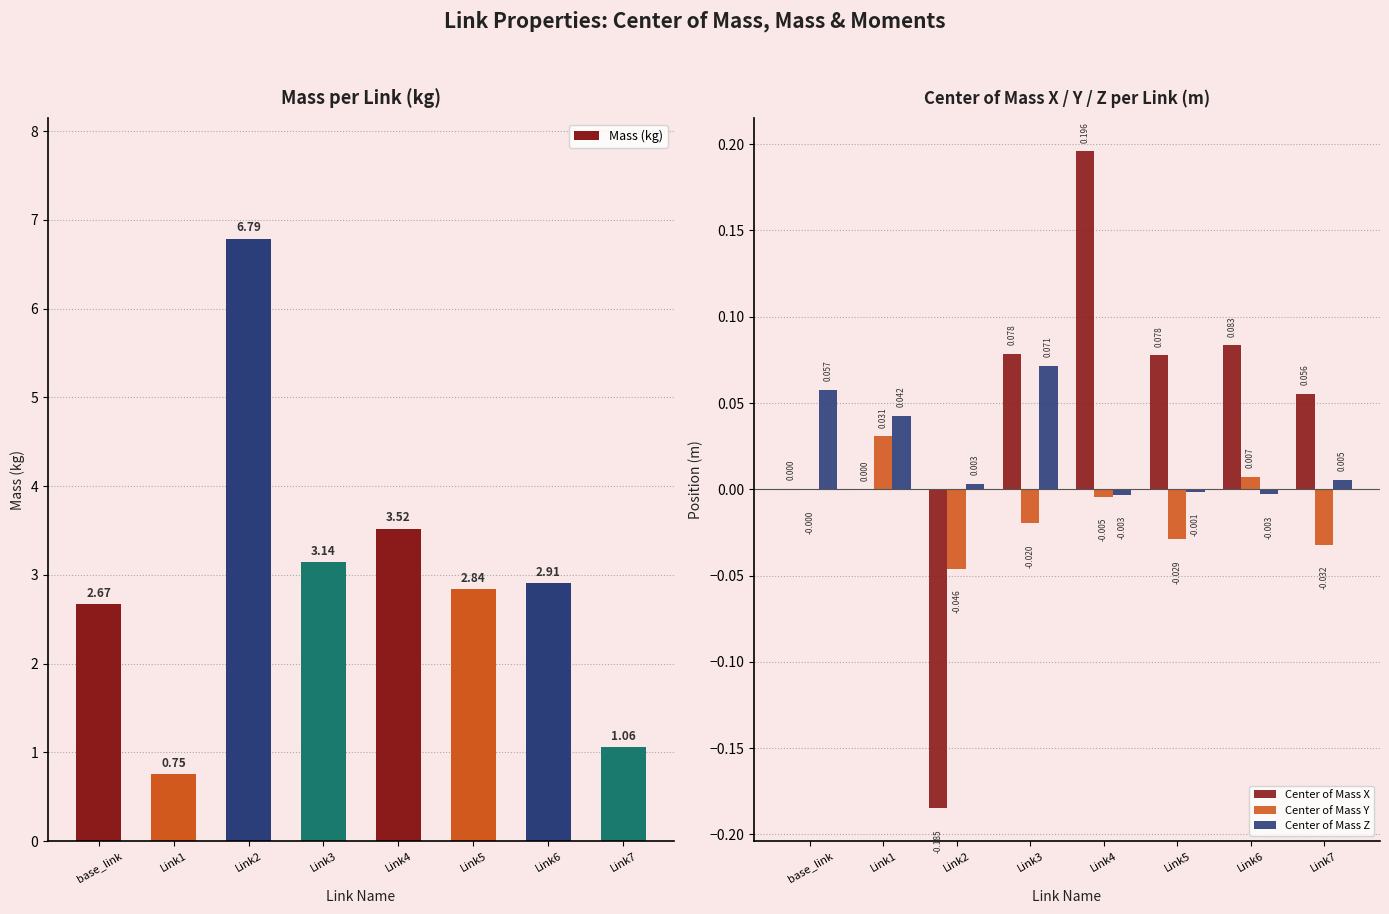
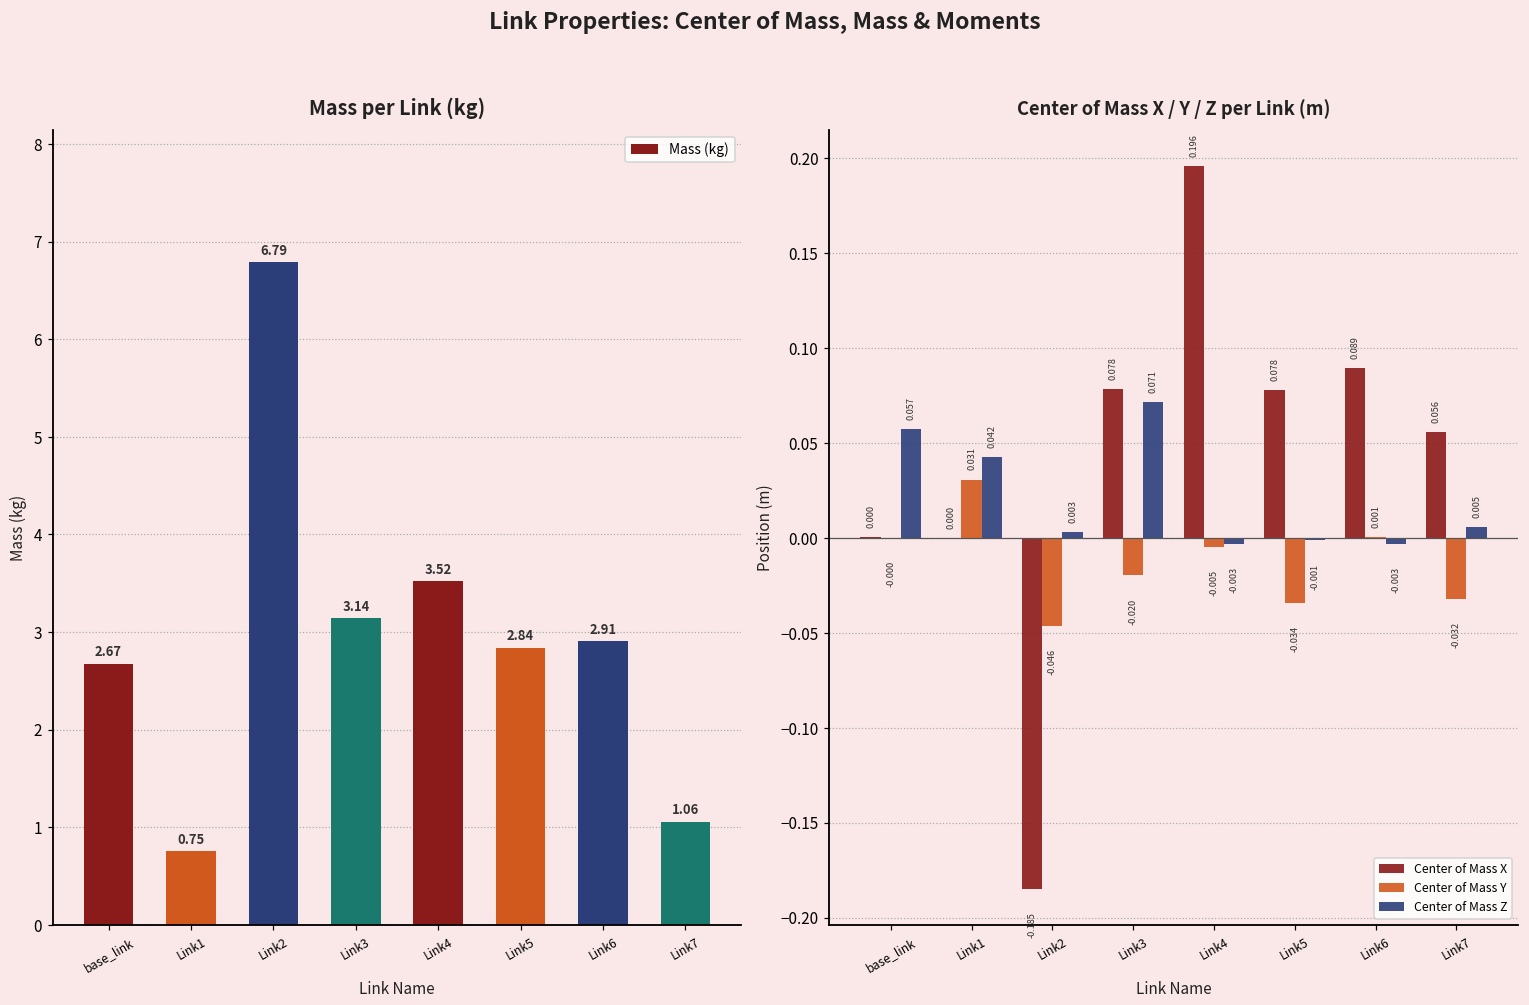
  {
    "Mass per Link (kg)": {
      "base_link": 2.67,
      "Link1": 0.75,
      "Link2": 6.79,
      "Link3": 3.14,
      "Link4": 3.52,
      "Link5": 2.84,
      "Link6": 2.91,
      "Link7": 1.06
    },
    "Center of Mass X / Y / Z per Link (m)": {
      "Center of Mass X": {
        "base_link": 0.000,
        "Link1": 0.000,
        "Link2": -0.185,
        "Link3": 0.078,
        "Link4": 0.196,
        "Link5": 0.078,
-       "Link6": 0.083,
+       "Link6": 0.089,
        "Link7": 0.056
      },
      "Center of Mass Y": {
        "base_link": -0.000,
        "Link1": 0.031,
        "Link2": -0.046,
        "Link3": -0.020,
        "Link4": -0.005,
-       "Link5": -0.029,
-       "Link6": 0.007,
+       "Link5": -0.034,
+       "Link6": 0.001,
        "Link7": -0.032
      },
      "Center of Mass Z": {
        "base_link": 0.057,
        "Link1": 0.042,
        "Link2": 0.003,
        "Link3": 0.071,
        "Link4": -0.003,
        "Link5": -0.001,
        "Link6": -0.003,
        "Link7": 0.005
      }
    }
  }
